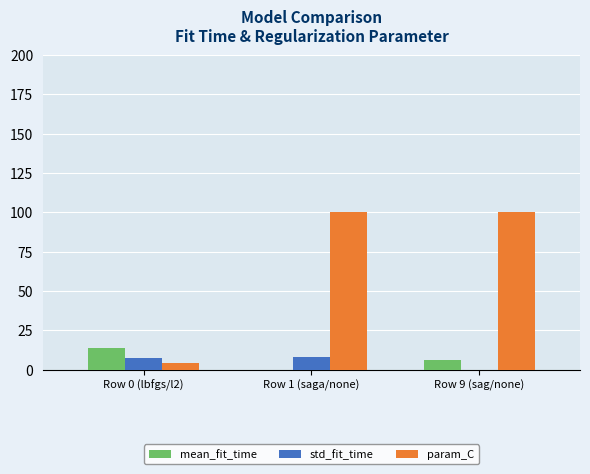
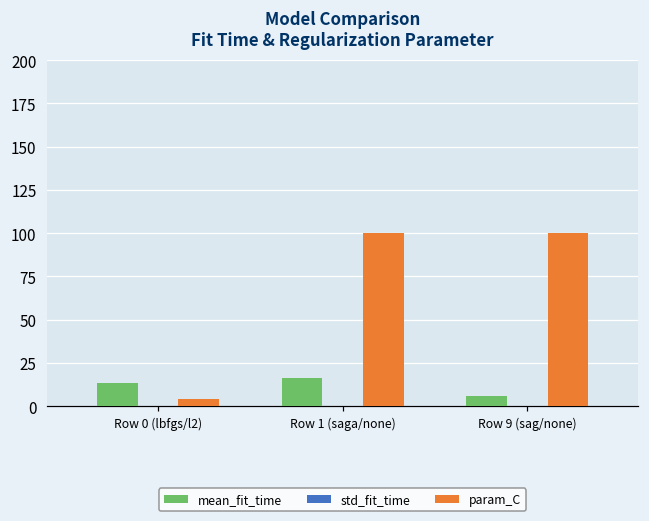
  {
    "mean_fit_time": {
      "Row 0 (lbfgs/l2)": 14,
-     "Row 1 (saga/none)": 0,
+     "Row 1 (saga/none)": 16,
      "Row 9 (sag/none)": 6
    },
    "std_fit_time": {
-     "Row 0 (lbfgs/l2)": 8,
-     "Row 1 (saga/none)": 8,
+     "Row 0 (lbfgs/l2)": 0,
+     "Row 1 (saga/none)": 0,
      "Row 9 (sag/none)": 0
    },
    "param_C": {
      "Row 0 (lbfgs/l2)": 4,
      "Row 1 (saga/none)": 100,
      "Row 9 (sag/none)": 100
    }
  }
